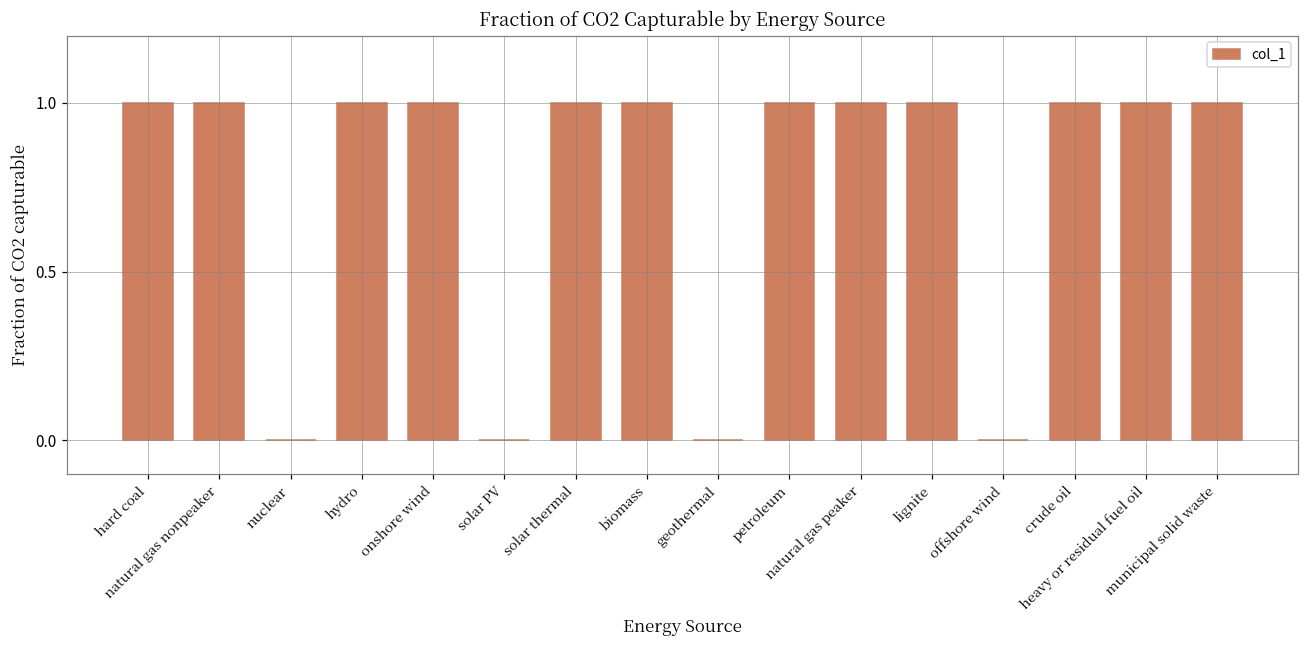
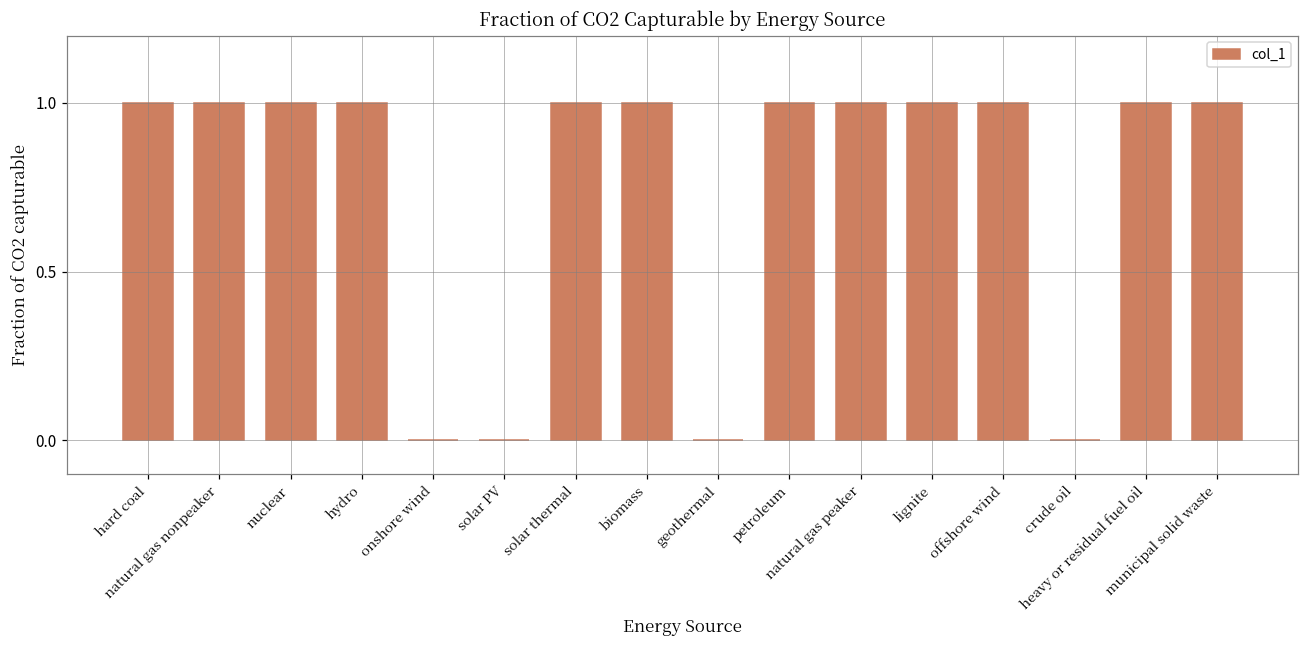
  {
    "hard coal": 1,
    "natural gas nonpeaker": 1,
-   "nuclear": 0,
+   "nuclear": 1,
    "hydro": 1,
-   "onshore wind": 1,
+   "onshore wind": 0,
    "solar PV": 0,
    "solar thermal": 1,
    "biomass": 1,
    "geothermal": 0,
    "petroleum": 1,
    "natural gas peaker": 1,
    "lignite": 1,
-   "offshore wind": 0,
-   "crude oil": 1,
+   "offshore wind": 1,
+   "crude oil": 0,
    "heavy or residual fuel oil": 1,
    "municipal solid waste": 1
  }
